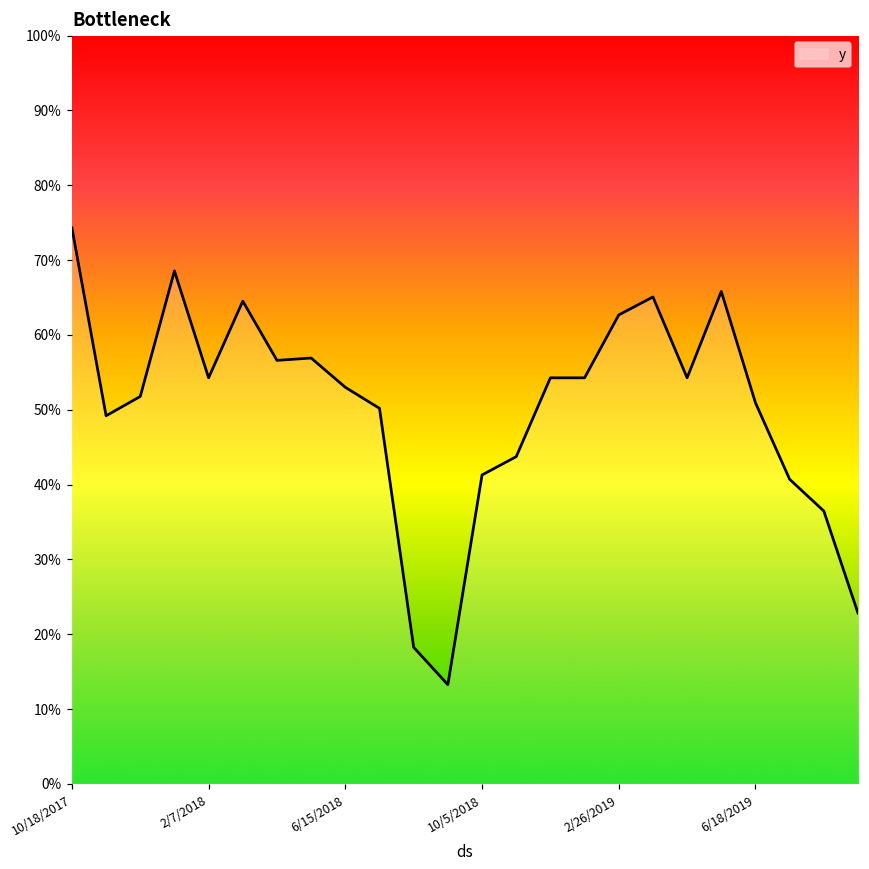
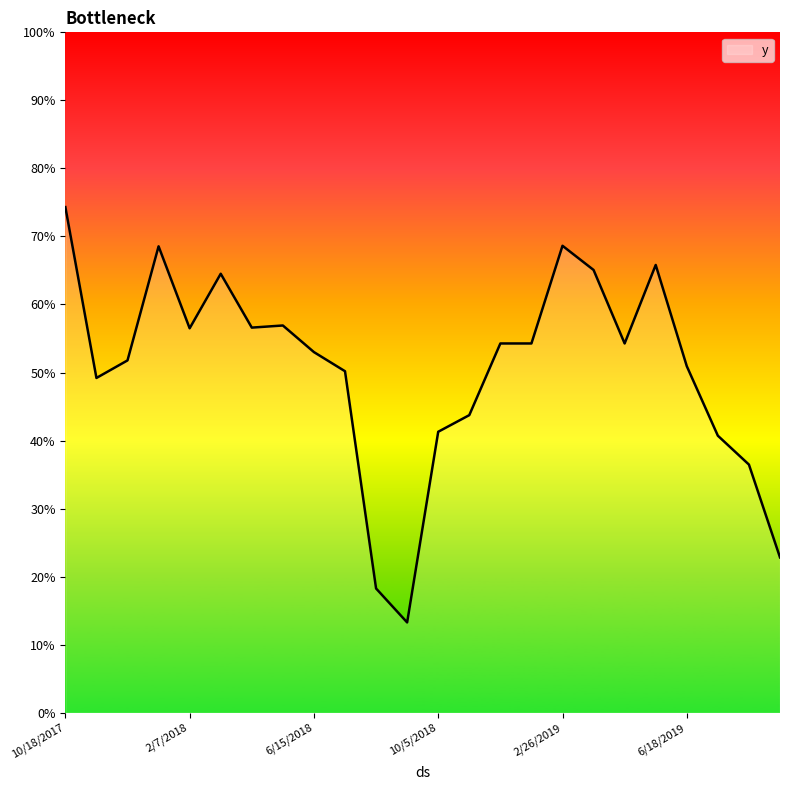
  {
    "10/18/2017": "74%",
-   "2/7/2018": "54%",
+   "2/7/2018": "56%",
    "6/15/2018": "53%",
    "10/5/2018": "41%",
-   "2/26/2019": "63%",
+   "2/26/2019": "69%",
    "6/18/2019": "51%"
  }
